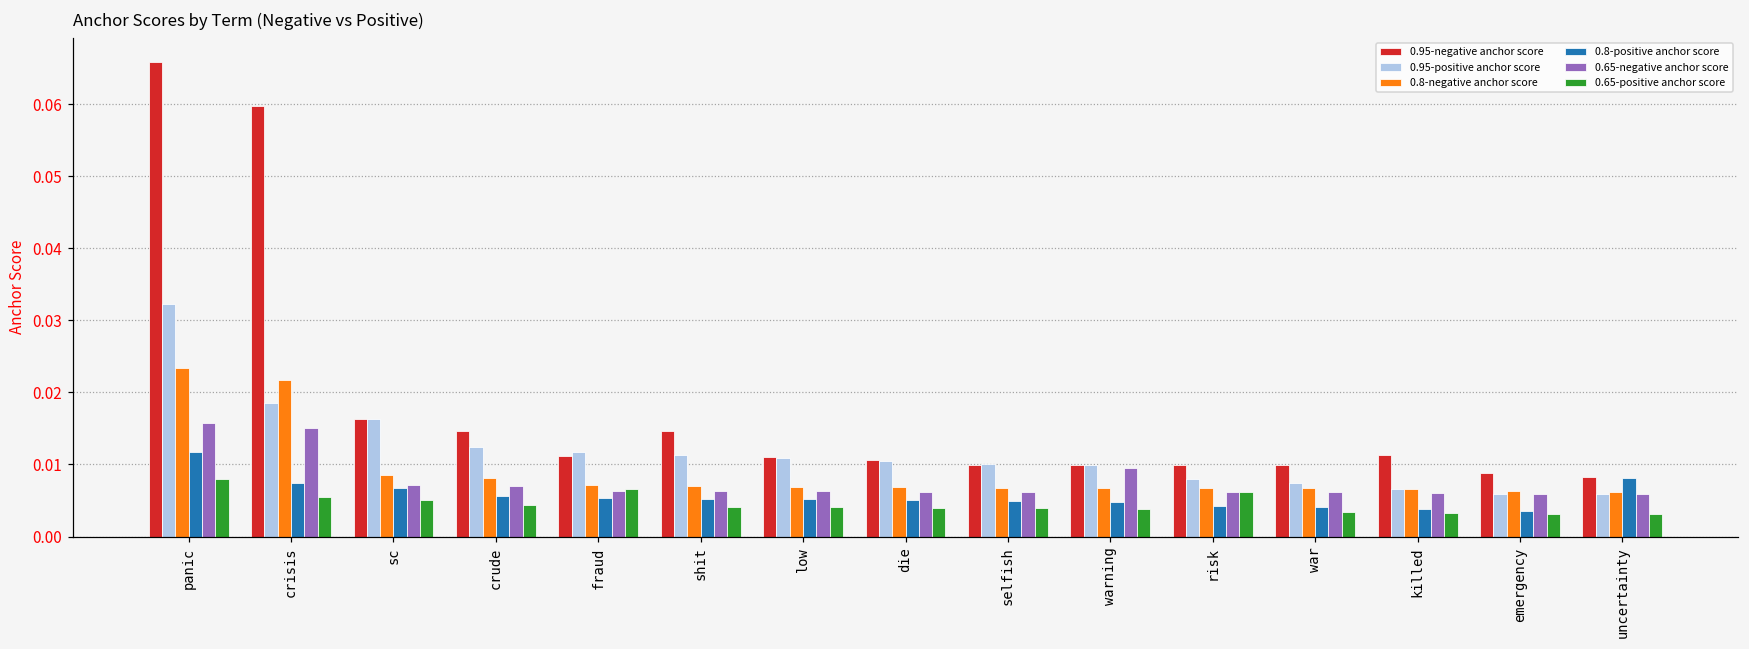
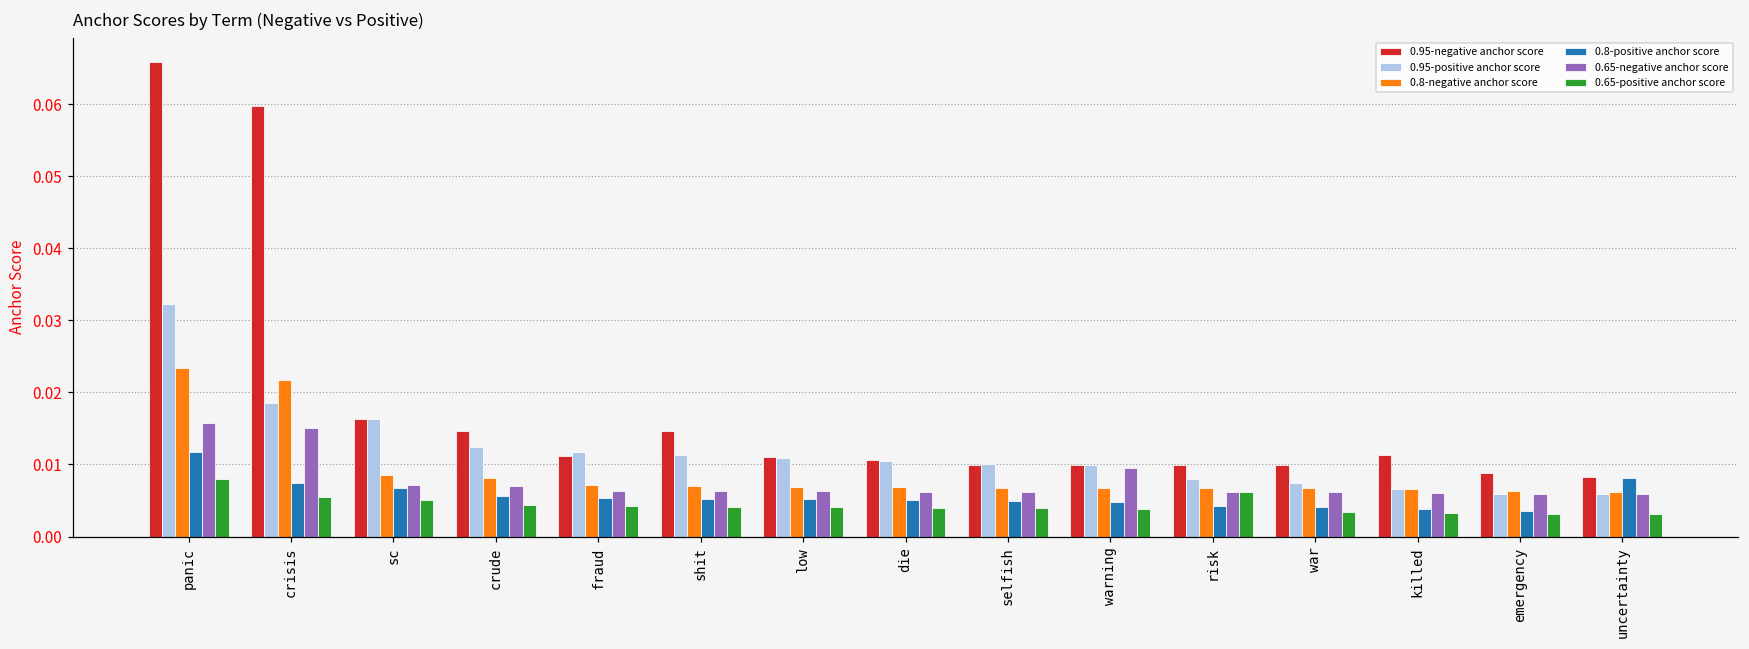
  {
    "0.95-negative anchor score": {
      "panic": 0.066,
      "crisis": 0.060,
      "sc": 0.016,
      "crude": 0.015,
      "fraud": 0.011,
      "shit": 0.015,
      "low": 0.011,
      "die": 0.011,
      "selfish": 0.010,
      "warning": 0.010,
      "risk": 0.010,
      "war": 0.010,
      "killed": 0.011,
      "emergency": 0.009,
      "uncertainty": 0.008
    },
    "0.95-positive anchor score": {
      "panic": 0.032,
      "crisis": 0.019,
      "sc": 0.016,
      "crude": 0.012,
      "fraud": 0.012,
      "shit": 0.011,
      "low": 0.011,
      "die": 0.011,
      "selfish": 0.010,
      "warning": 0.010,
      "risk": 0.008,
      "war": 0.007,
      "killed": 0.007,
      "emergency": 0.006,
      "uncertainty": 0.006
    },
    "0.8-negative anchor score": {
      "panic": 0.023,
      "crisis": 0.022,
      "sc": 0.008,
      "crude": 0.008,
      "fraud": 0.007,
      "shit": 0.007,
      "low": 0.007,
      "die": 0.007,
      "selfish": 0.007,
      "warning": 0.007,
      "risk": 0.007,
      "war": 0.007,
      "killed": 0.007,
      "emergency": 0.006,
      "uncertainty": 0.006
    },
    "0.8-positive anchor score": {
      "panic": 0.012,
      "crisis": 0.007,
      "sc": 0.007,
      "crude": 0.006,
      "fraud": 0.005,
      "shit": 0.005,
      "low": 0.005,
      "die": 0.005,
      "selfish": 0.005,
      "warning": 0.005,
      "risk": 0.004,
      "war": 0.004,
      "killed": 0.004,
      "emergency": 0.004,
      "uncertainty": 0.008
    },
    "0.65-negative anchor score": {
      "panic": 0.016,
      "crisis": 0.015,
      "sc": 0.007,
      "crude": 0.007,
      "fraud": 0.006,
      "shit": 0.006,
      "low": 0.006,
      "die": 0.006,
      "selfish": 0.006,
      "warning": 0.010,
      "risk": 0.006,
      "war": 0.006,
      "killed": 0.006,
      "emergency": 0.006,
      "uncertainty": 0.006
    },
    "0.65-positive anchor score": {
      "panic": 0.008,
      "crisis": 0.005,
      "sc": 0.005,
      "crude": 0.004,
-     "fraud": 0.007,
+     "fraud": 0.004,
      "shit": 0.004,
      "low": 0.004,
      "die": 0.004,
      "selfish": 0.004,
      "warning": 0.004,
      "risk": 0.006,
      "war": 0.003,
      "killed": 0.003,
      "emergency": 0.003,
      "uncertainty": 0.003
    }
  }
